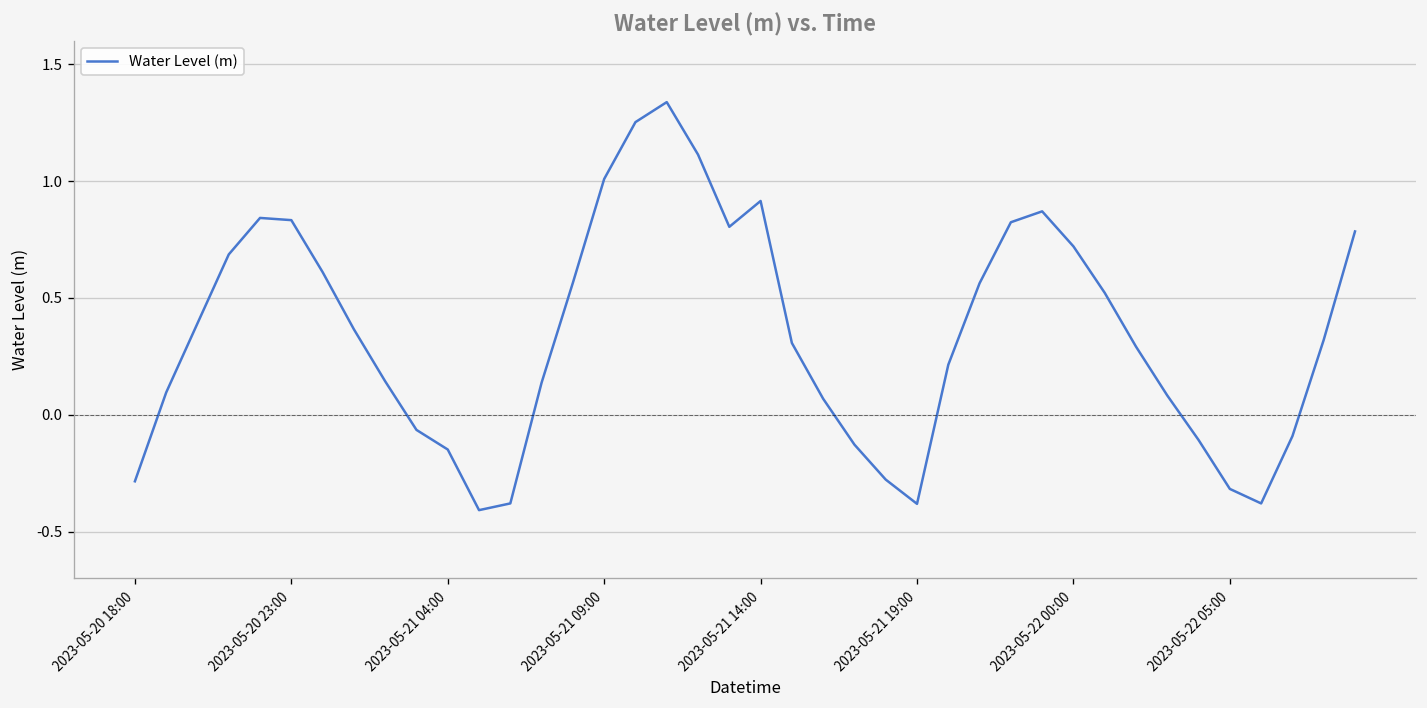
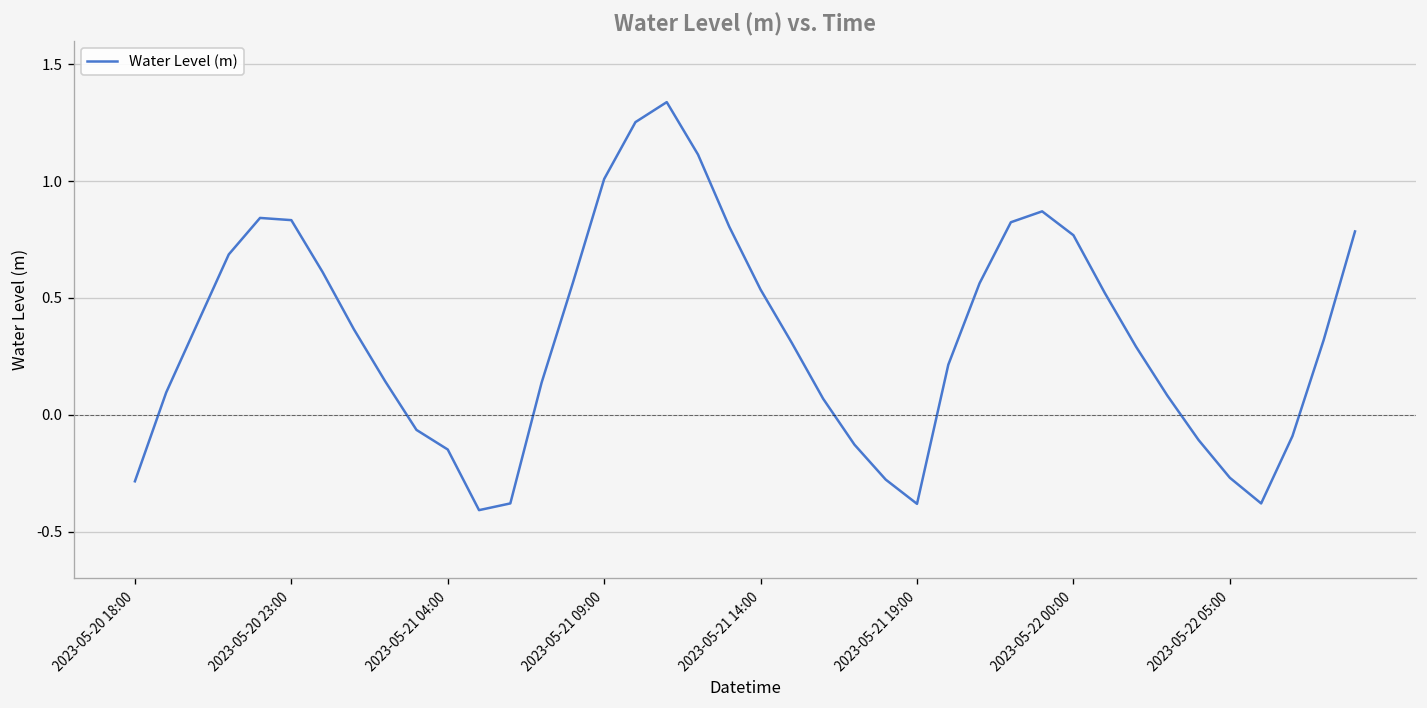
  {
    "2023-05-20 18:00": -0.29,
    "2023-05-20 23:00": 0.83,
    "2023-05-21 04:00": -0.15,
    "2023-05-21 09:00": 1.01,
-   "2023-05-21 14:00": 0.92,
+   "2023-05-21 14:00": 0.54,
    "2023-05-21 19:00": -0.38,
-   "2023-05-22 00:00": 0.72,
-   "2023-05-22 05:00": -0.32
+   "2023-05-22 00:00": 0.77,
+   "2023-05-22 05:00": -0.27
  }
